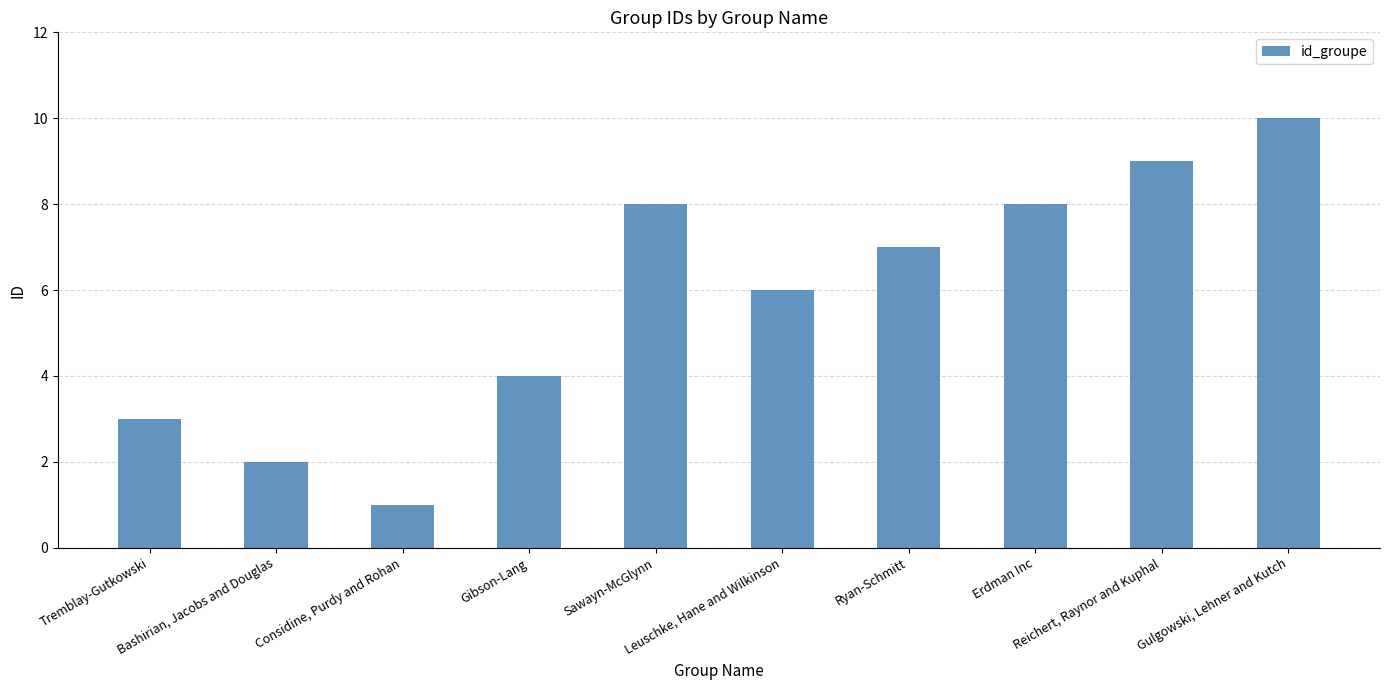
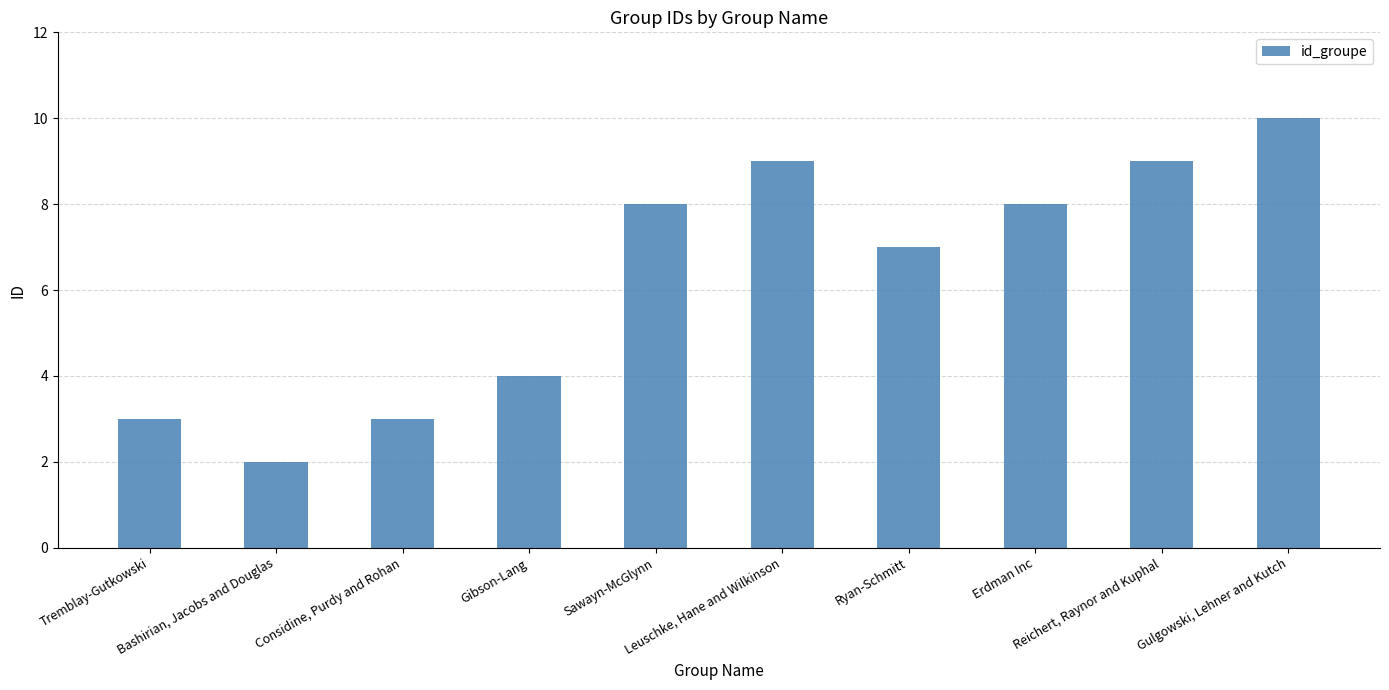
  {
    "Tremblay-Gutkowski": 3,
    "Bashirian, Jacobs and Douglas": 2,
-   "Considine, Purdy and Rohan": 1,
+   "Considine, Purdy and Rohan": 3,
    "Gibson-Lang": 4,
    "Sawayn-McGlynn": 8,
-   "Leuschke, Hane and Wilkinson": 6,
+   "Leuschke, Hane and Wilkinson": 9,
    "Ryan-Schmitt": 7,
    "Erdman Inc": 8,
    "Reichert, Raynor and Kuphal": 9,
    "Gulgowski, Lehner and Kutch": 10
  }
